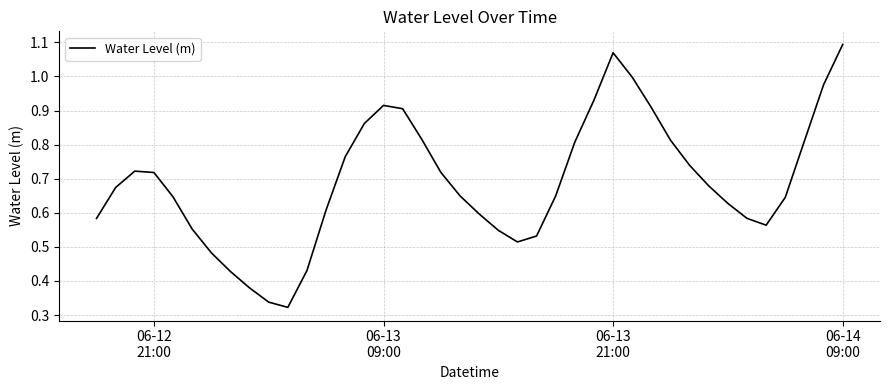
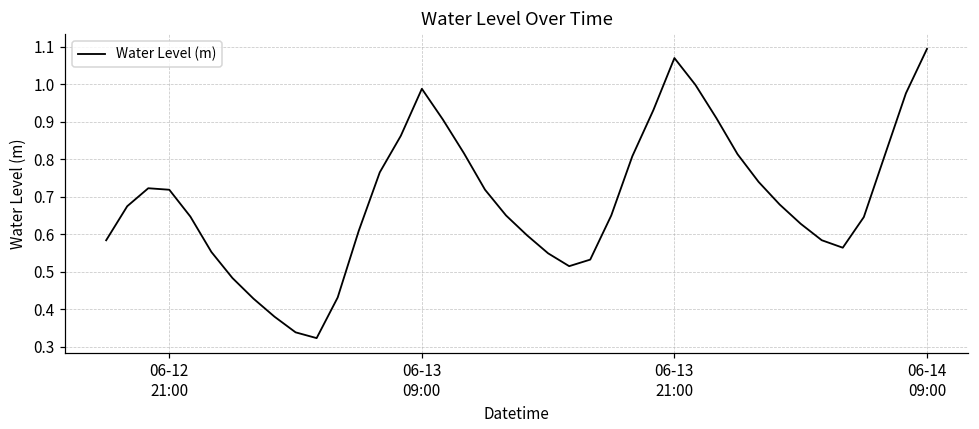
  {
    "06-12 21:00": 0.72,
-   "06-13 09:00": 0.92,
+   "06-13 09:00": 0.99,
    "06-13 21:00": 1.07,
    "06-14 09:00": 1.09
  }
